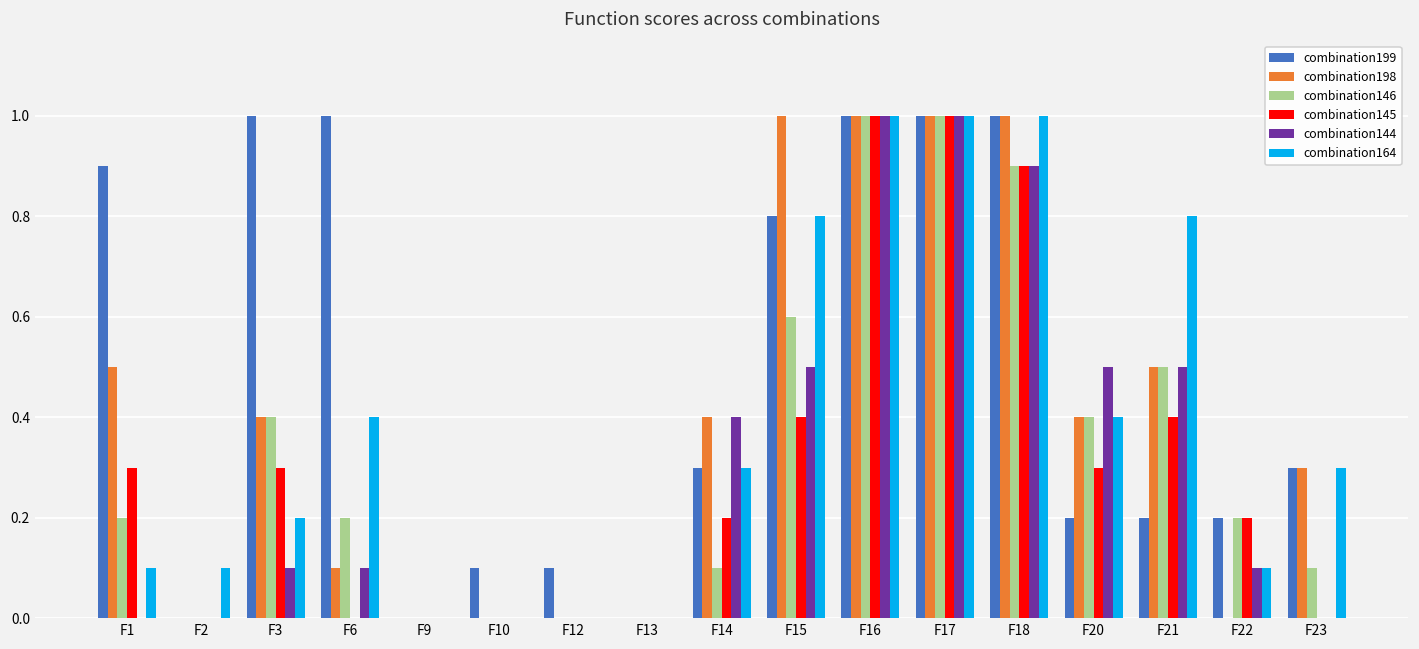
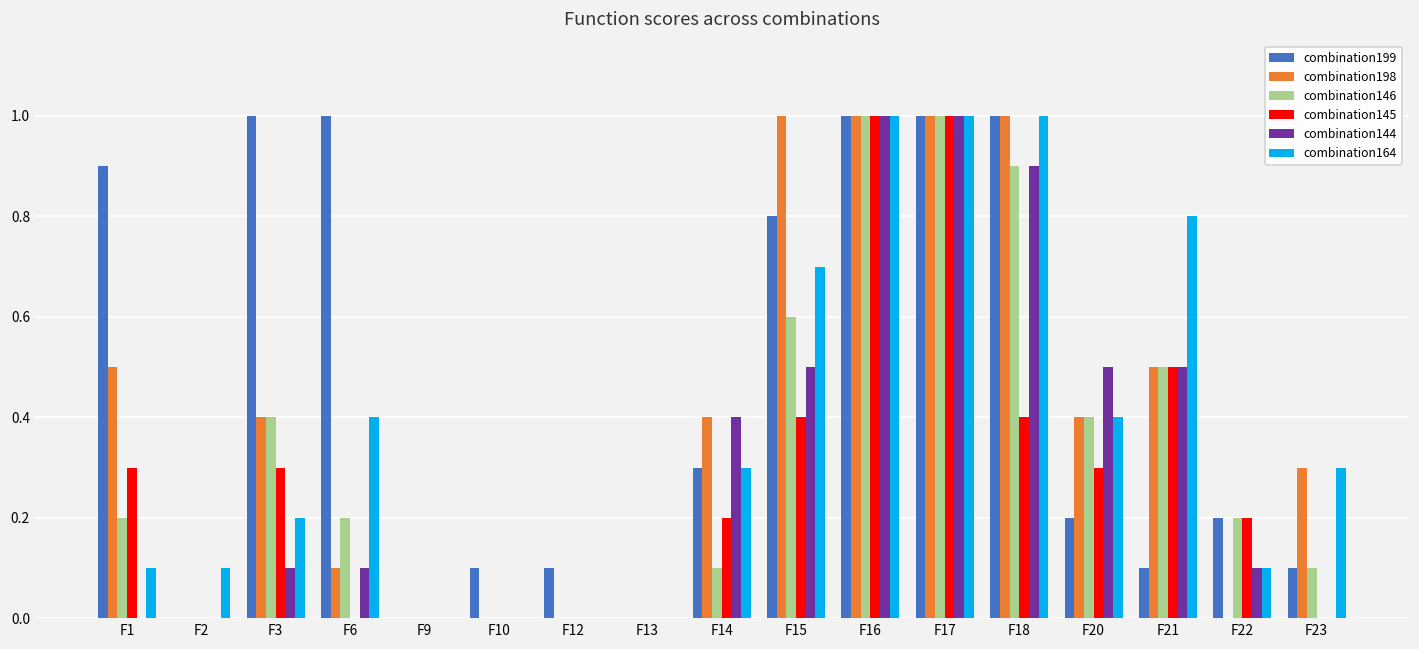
  {
    "combination199": {
      "F1": 0.9,
      "F2": 0.0,
      "F3": 1.0,
      "F6": 1.0,
      "F9": 0.0,
      "F10": 0.1,
      "F12": 0.1,
      "F13": 0.0,
      "F14": 0.3,
      "F15": 0.8,
      "F16": 1.0,
      "F17": 1.0,
      "F18": 1.0,
      "F20": 0.2,
-     "F21": 0.2,
+     "F21": 0.1,
      "F22": 0.2,
-     "F23": 0.3
+     "F23": 0.1
    },
    "combination198": {
      "F1": 0.5,
      "F2": 0.0,
      "F3": 0.4,
      "F6": 0.1,
      "F9": 0.0,
      "F10": 0.0,
      "F12": 0.0,
      "F13": 0.0,
      "F14": 0.4,
      "F15": 1.0,
      "F16": 1.0,
      "F17": 1.0,
      "F18": 1.0,
      "F20": 0.4,
      "F21": 0.5,
      "F22": 0.0,
      "F23": 0.3
    },
    "combination146": {
      "F1": 0.2,
      "F2": 0.0,
      "F3": 0.4,
      "F6": 0.2,
      "F9": 0.0,
      "F10": 0.0,
      "F12": 0.0,
      "F13": 0.0,
      "F14": 0.1,
      "F15": 0.6,
      "F16": 1.0,
      "F17": 1.0,
      "F18": 0.9,
      "F20": 0.4,
      "F21": 0.5,
      "F22": 0.2,
      "F23": 0.1
    },
    "combination145": {
      "F1": 0.3,
      "F2": 0.0,
      "F3": 0.3,
      "F6": 0.0,
      "F9": 0.0,
      "F10": 0.0,
      "F12": 0.0,
      "F13": 0.0,
      "F14": 0.2,
      "F15": 0.4,
      "F16": 1.0,
      "F17": 1.0,
-     "F18": 0.9,
+     "F18": 0.4,
      "F20": 0.3,
-     "F21": 0.4,
+     "F21": 0.5,
      "F22": 0.2,
      "F23": 0.0
    },
    "combination144": {
      "F1": 0.0,
      "F2": 0.0,
      "F3": 0.1,
      "F6": 0.1,
      "F9": 0.0,
      "F10": 0.0,
      "F12": 0.0,
      "F13": 0.0,
      "F14": 0.4,
      "F15": 0.5,
      "F16": 1.0,
      "F17": 1.0,
      "F18": 0.9,
      "F20": 0.5,
      "F21": 0.5,
      "F22": 0.1,
      "F23": 0.0
    },
    "combination164": {
      "F1": 0.1,
      "F2": 0.1,
      "F3": 0.2,
      "F6": 0.4,
      "F9": 0.0,
      "F10": 0.0,
      "F12": 0.0,
      "F13": 0.0,
      "F14": 0.3,
-     "F15": 0.8,
+     "F15": 0.7,
      "F16": 1.0,
      "F17": 1.0,
      "F18": 1.0,
      "F20": 0.4,
      "F21": 0.8,
      "F22": 0.1,
      "F23": 0.3
    }
  }
